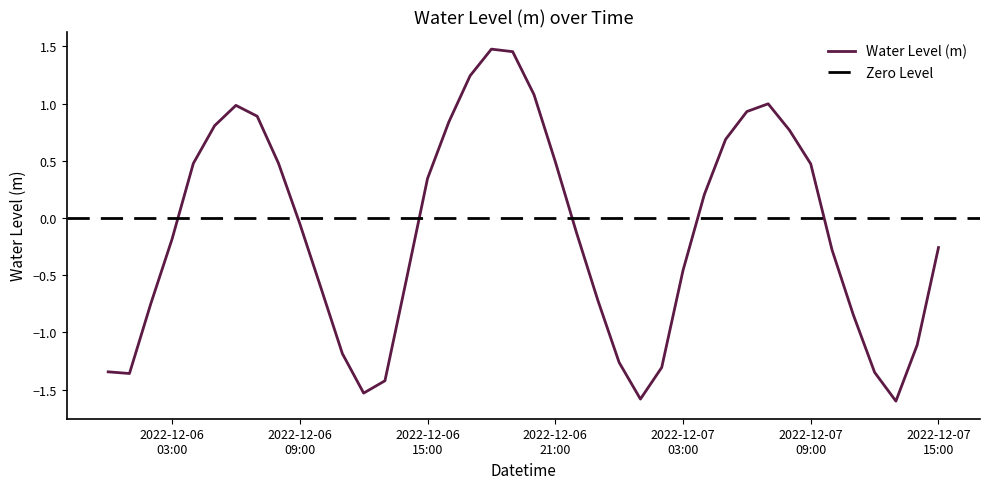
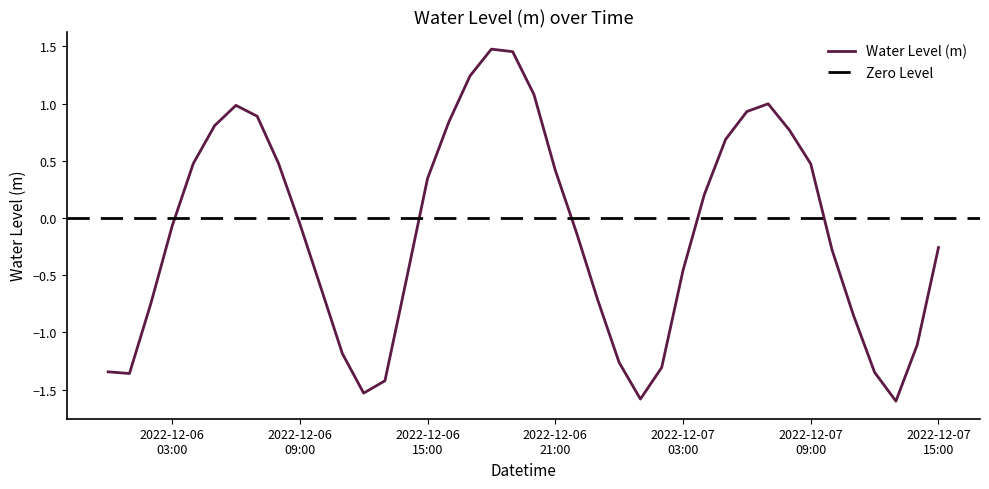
  {
-   "2022-12-06 03:00": -0.19,
+   "2022-12-06 03:00": -0.07,
    "2022-12-06 09:00": -0.05,
    "2022-12-06 15:00": 0.34,
-   "2022-12-06 21:00": 0.49,
+   "2022-12-06 21:00": 0.42,
    "2022-12-07 03:00": -0.46,
    "2022-12-07 09:00": 0.47,
    "2022-12-07 15:00": -0.26
  }
